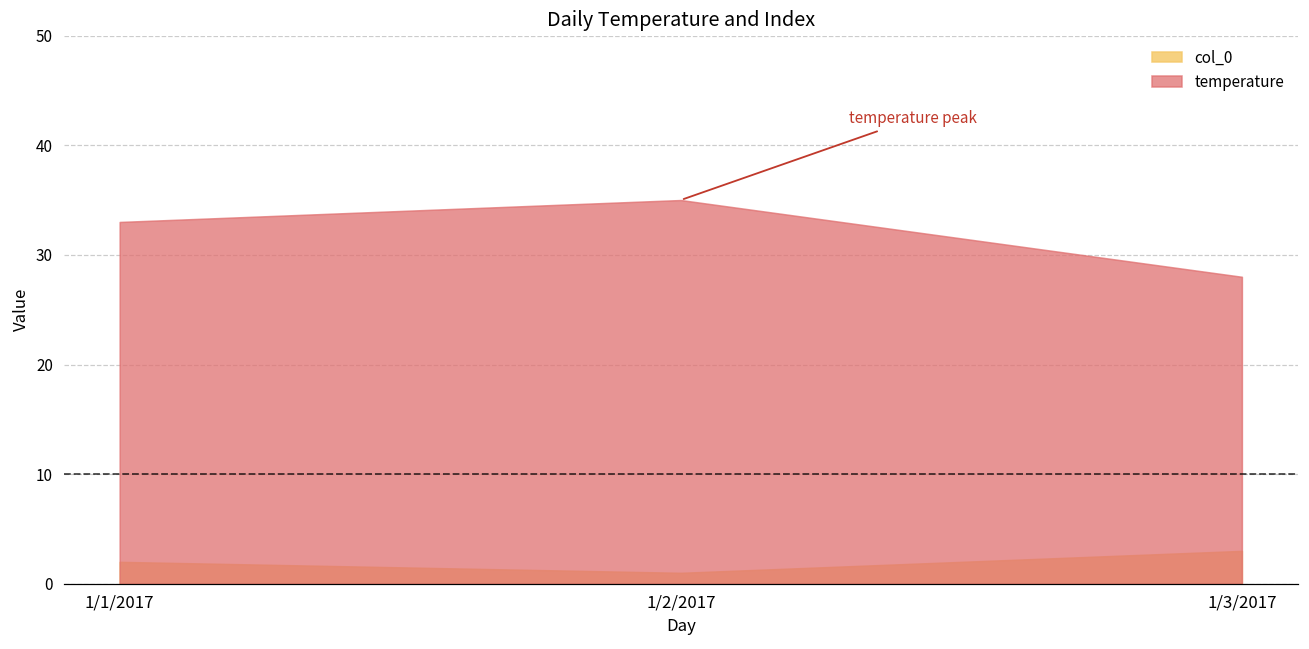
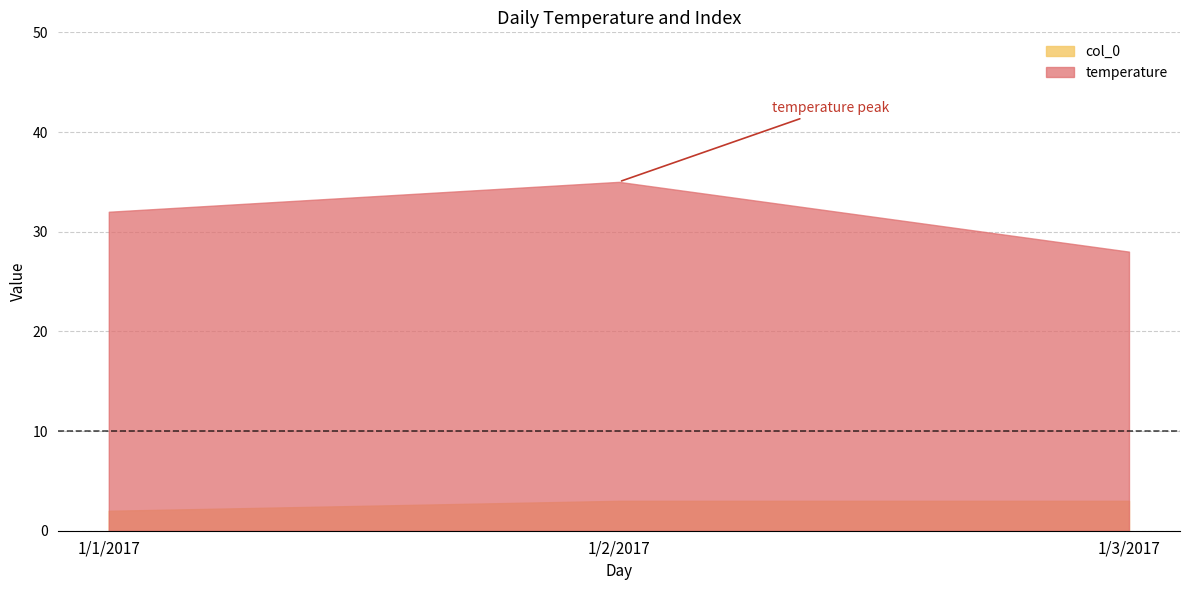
  {
    "col_0": {
      "1/1/2017": 2,
-     "1/2/2017": 1,
+     "1/2/2017": 3,
      "1/3/2017": 3
    },
    "temperature": {
-     "1/1/2017": 33,
+     "1/1/2017": 32,
      "1/2/2017": 35,
      "1/3/2017": 28
    }
  }
